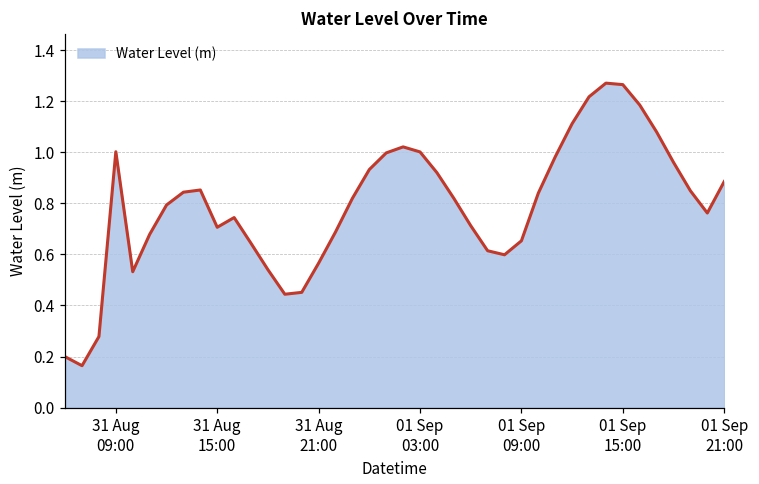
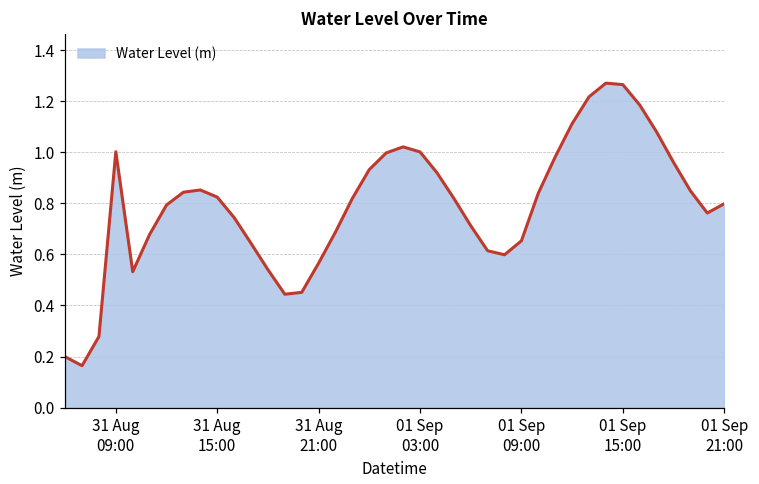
  {
    "31 Aug 09:00": 1.00,
-   "31 Aug 15:00": 0.71,
+   "31 Aug 15:00": 0.82,
    "31 Aug 21:00": 0.57,
    "01 Sep 03:00": 1.00,
    "01 Sep 09:00": 0.65,
    "01 Sep 15:00": 1.27,
-   "01 Sep 21:00": 0.89
+   "01 Sep 21:00": 0.80
  }
